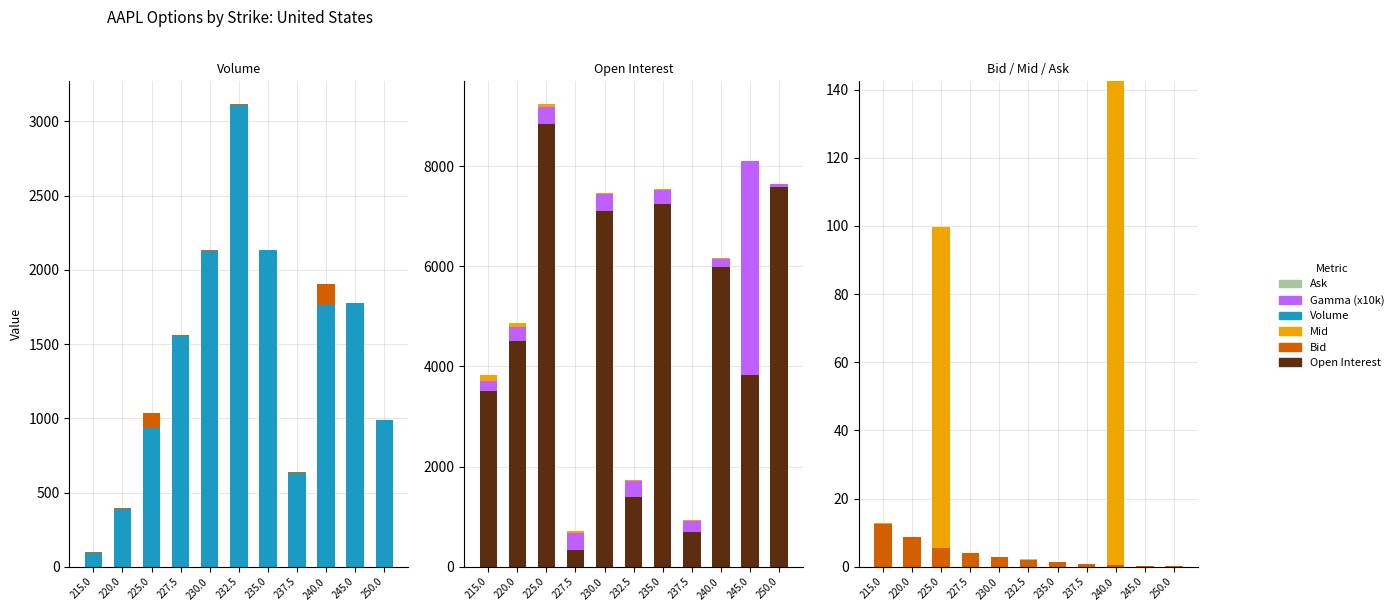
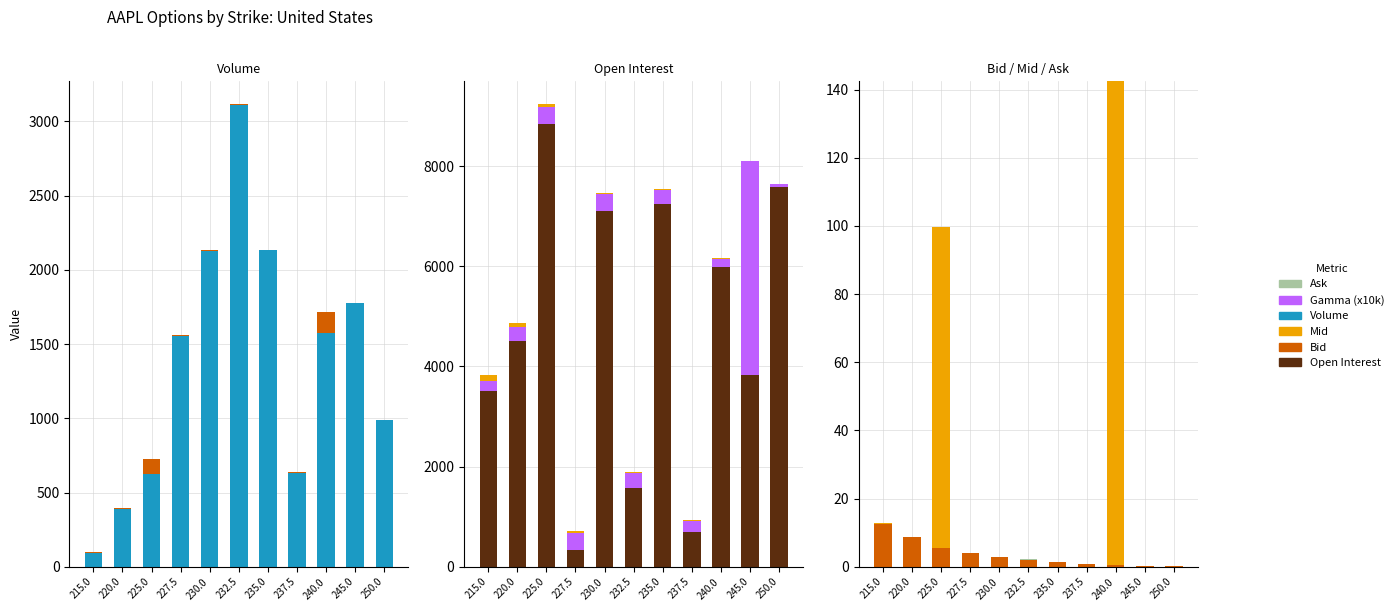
  {
    "Volume": {
      "Volume": {
        "215.0": 90,
        "220.0": 390,
-       "225.0": 940,
+       "225.0": 620,
        "227.5": 1560,
        "230.0": 2130,
        "232.5": 3110,
        "235.0": 2140,
        "237.5": 640,
-       "240.0": 1760,
+       "240.0": 1580,
        "245.0": 1780,
        "250.0": 990
      },
      "Bid": {
        "225.0": 100,
        "240.0": 140
      }
    },
    "Open Interest": {
      "Open Interest": {
        "215.0": 3500,
        "220.0": 4500,
        "225.0": 8800,
        "227.5": 300,
        "230.0": 7100,
-       "232.5": 1400,
+       "232.5": 1600,
        "235.0": 7300,
        "237.5": 700,
        "240.0": 6000,
        "245.0": 3800,
        "250.0": 7600
      },
      "Gamma (x10k)": {
        "215.0": 200,
        "220.0": 300,
        "225.0": 300,
        "227.5": 300,
        "230.0": 300,
        "232.5": 300,
        "235.0": 300,
        "237.5": 200,
        "240.0": 200,
        "245.0": 4300,
        "250.0": 100
      }
    },
    "Bid / Mid / Ask": {
      "Bid": {
        "215.0": 13,
        "220.0": 9,
        "225.0": 100,
        "227.5": 4,
        "230.0": 3,
        "232.5": 2,
        "235.0": 1,
        "237.5": 1,
        "240.0": 142
      }
    }
  }
